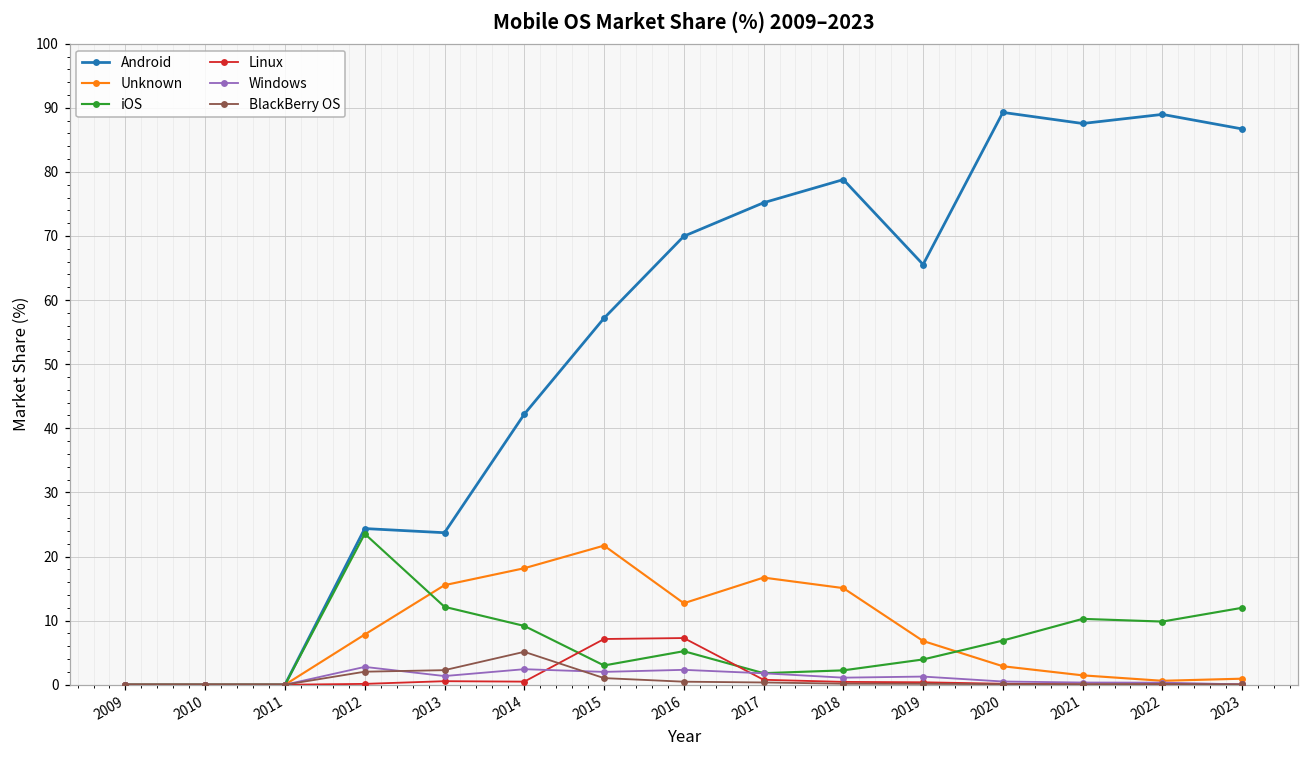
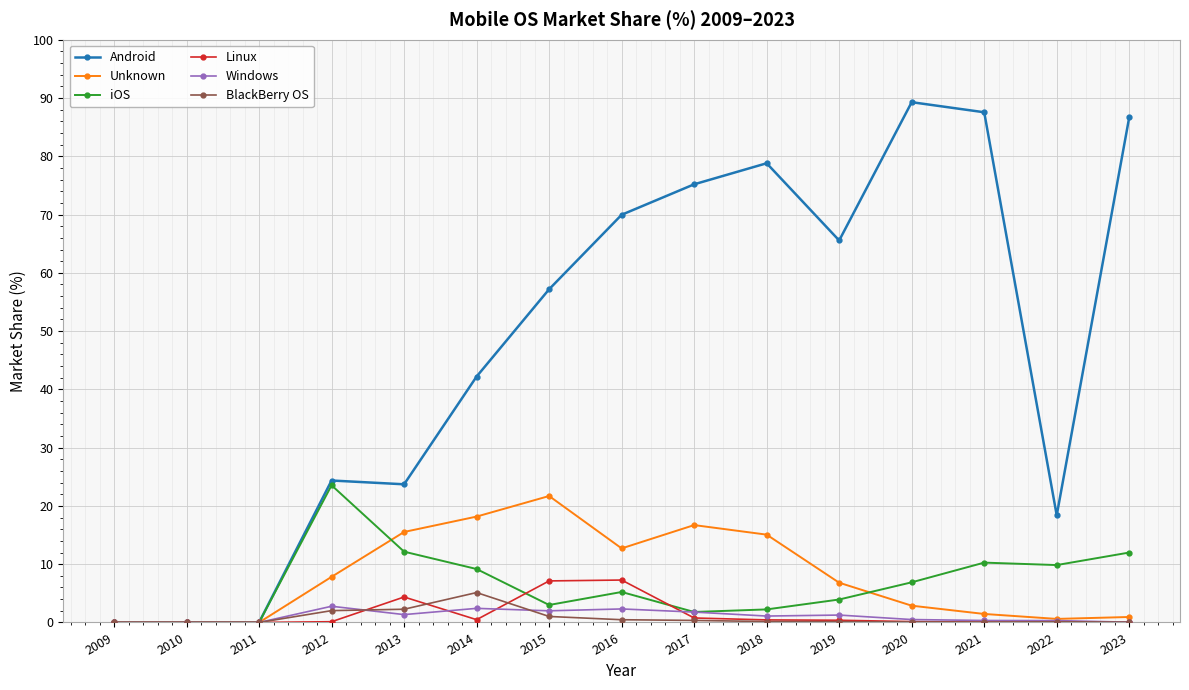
  {
    "Android": {
      "2012": 24,
      "2013": 24,
      "2014": 42,
      "2015": 57,
      "2016": 70,
      "2017": 75,
      "2018": 79,
      "2019": 66,
      "2020": 89,
      "2021": 88,
-     "2022": 89,
+     "2022": 18,
      "2023": 87
    },
    "Unknown": {
      "2012": 8,
      "2013": 16,
      "2014": 18,
      "2015": 22,
      "2016": 13,
      "2017": 17,
      "2018": 15,
      "2019": 7,
      "2020": 3,
      "2021": 1,
      "2023": 1
    },
    "iOS": {
      "2012": 24,
      "2013": 12,
      "2014": 9,
      "2015": 3,
      "2016": 5,
      "2018": 2,
      "2019": 4,
      "2020": 7,
      "2021": 10,
      "2022": 10,
      "2023": 12
    },
    "Linux": {
      "2012": 0,
-     "2013": 1,
+     "2013": 4,
      "2014": 0,
      "2015": 7,
      "2016": 7
    },
    "Windows": {
      "2012": 3,
      "2013": 1,
      "2014": 2,
      "2015": 2,
      "2016": 2,
      "2018": 1,
      "2019": 1
    },
    "BlackBerry OS": {
      "2012": 2,
      "2013": 2,
      "2014": 5,
      "2015": 1,
      "2016": 0
    }
  }
